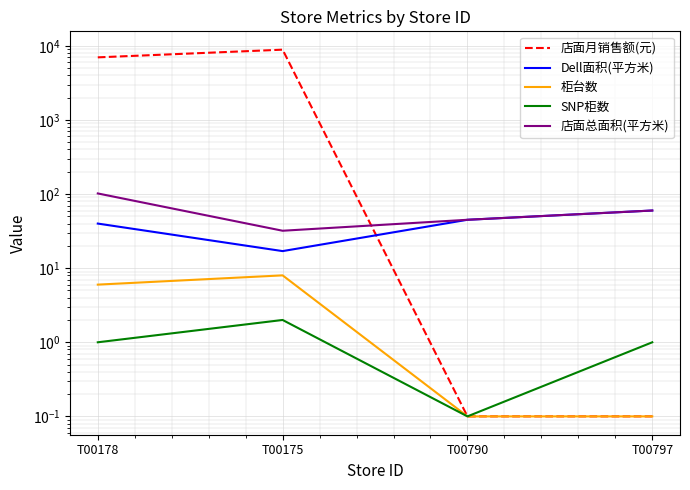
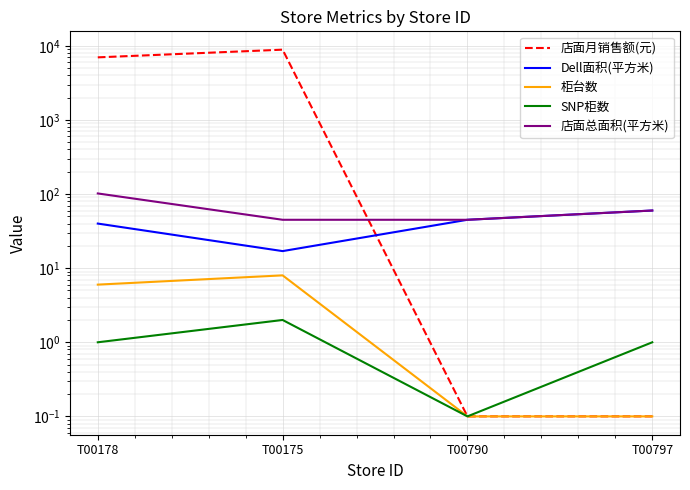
  {
    "店面月销售额(元)": {
      "T00178": 7000,
      "T00175": 9000
    },
    "Dell面积(平方米)": {
      "T00178": 40,
      "T00175": 17
    },
    "柜台数": {
      "T00178": 6,
      "T00175": 8
    },
    "SNP柜数": {
      "T00178": 1,
      "T00175": 2,
      "T00797": 1
    },
    "店面总面积(平方米)": {
      "T00178": 100,
-     "T00175": 32
+     "T00175": 50
    }
  }
